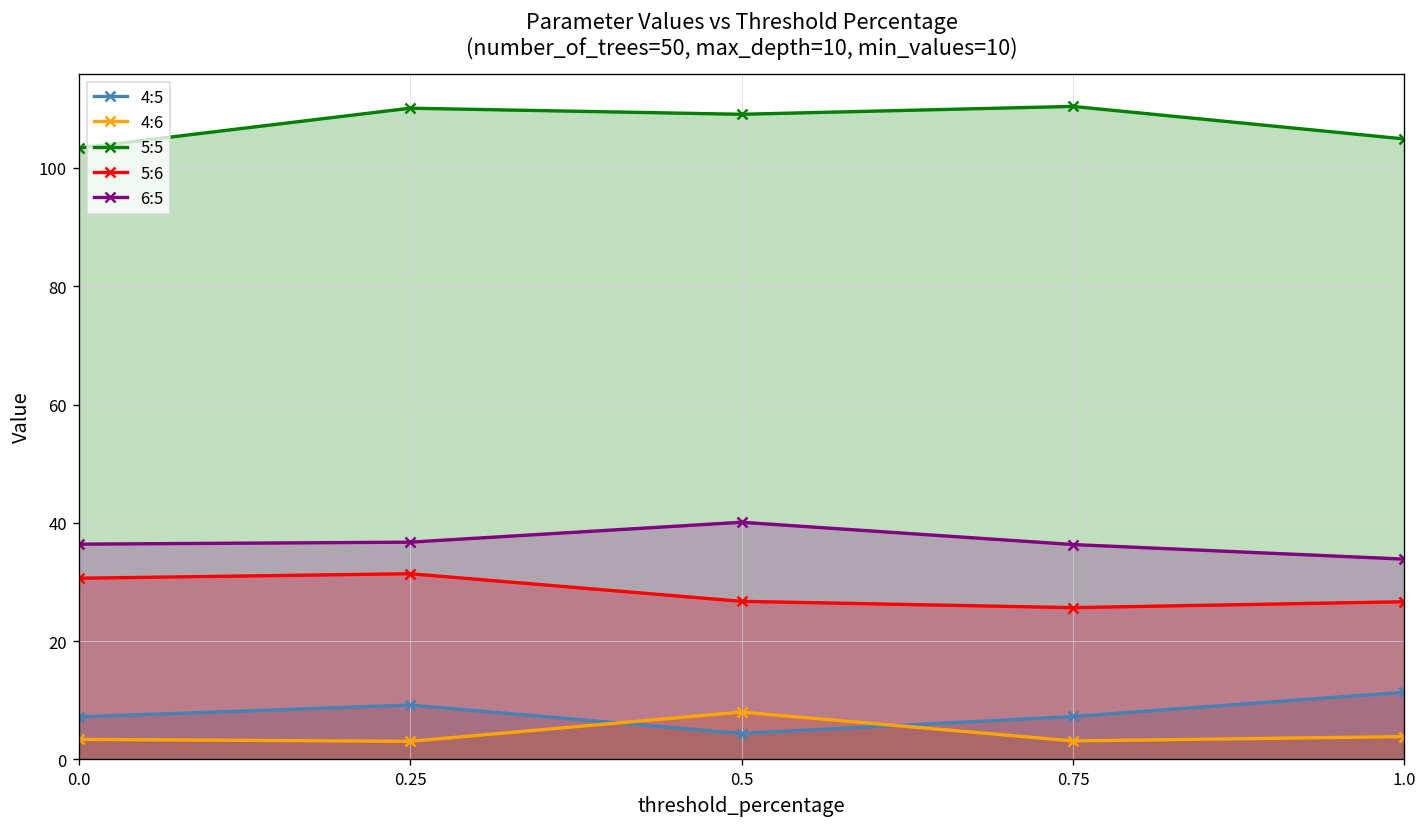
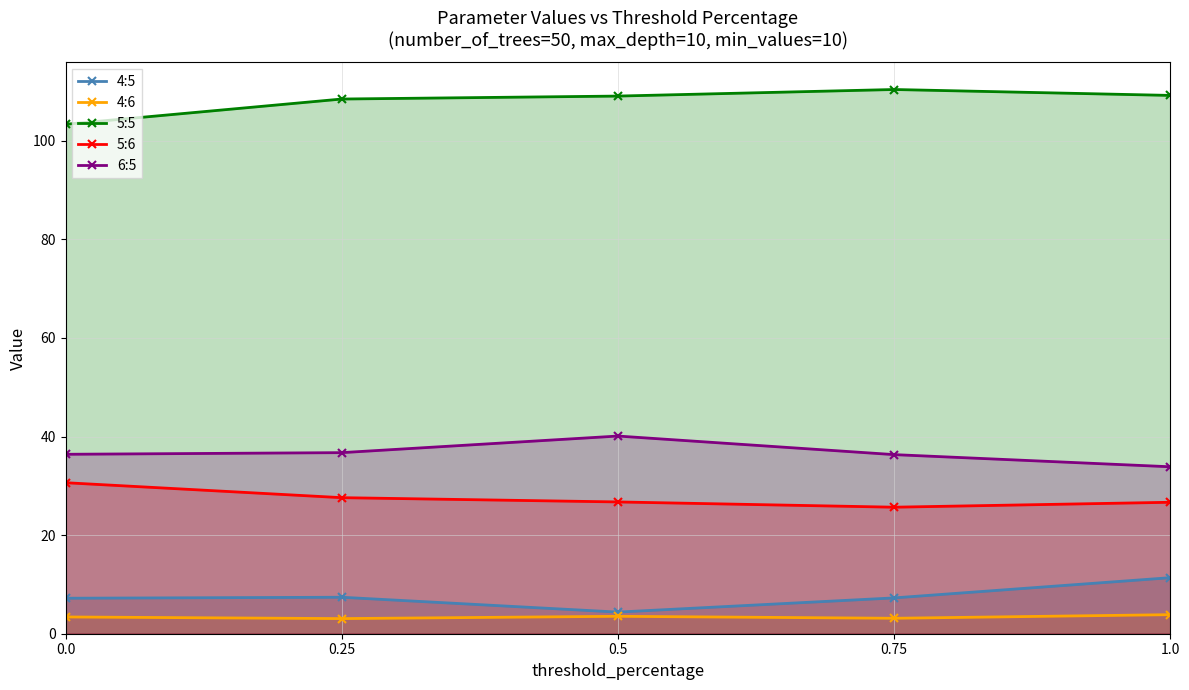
  {
    "4:5": {
      "0.0": 7,
-     "0.25": 9,
+     "0.25": 7,
      "0.5": 4,
      "0.75": 7,
      "1.0": 11
    },
    "4:6": {
      "0.0": 3,
      "0.25": 3,
-     "0.5": 8,
+     "0.5": 4,
      "0.75": 3,
      "1.0": 4
    },
    "5:5": {
      "0.0": 103,
-     "0.25": 110,
+     "0.25": 108,
      "0.5": 109,
      "0.75": 110,
-     "1.0": 105
+     "1.0": 109
    },
    "5:6": {
      "0.0": 31,
-     "0.25": 31,
+     "0.25": 28,
      "0.5": 27,
      "0.75": 26,
      "1.0": 27
    },
    "6:5": {
      "0.0": 36,
      "0.25": 37,
      "0.5": 40,
      "0.75": 36,
      "1.0": 34
    }
  }
